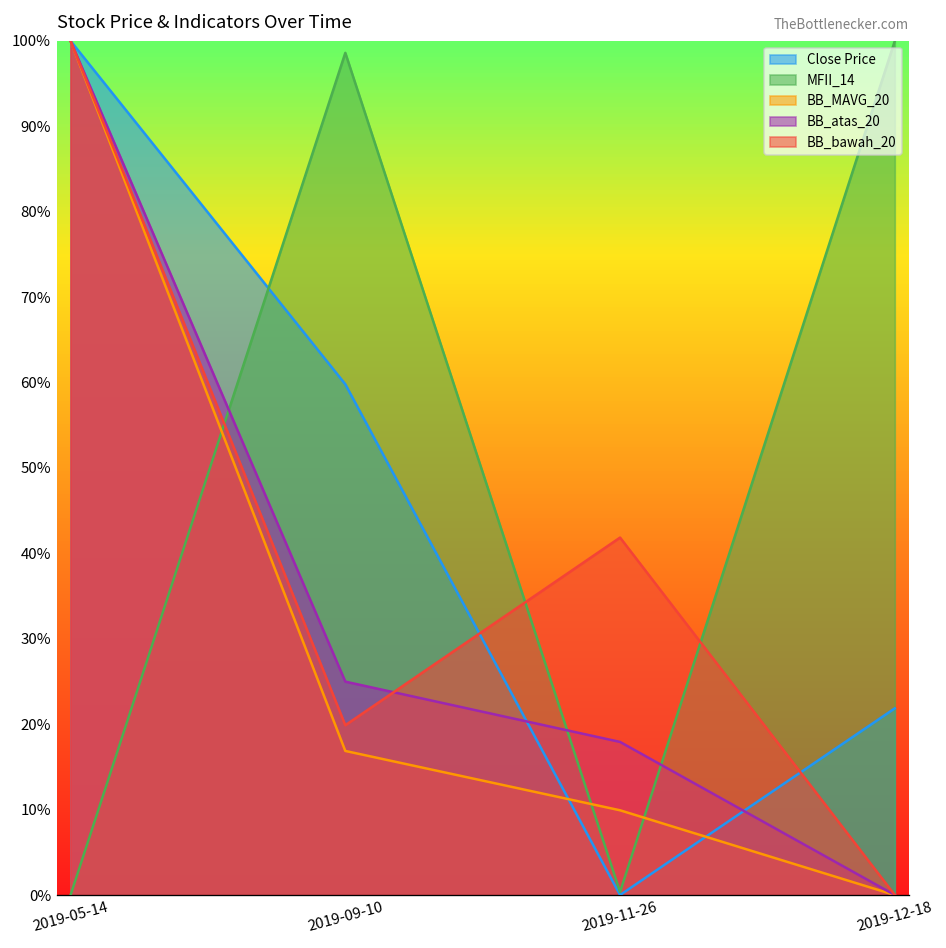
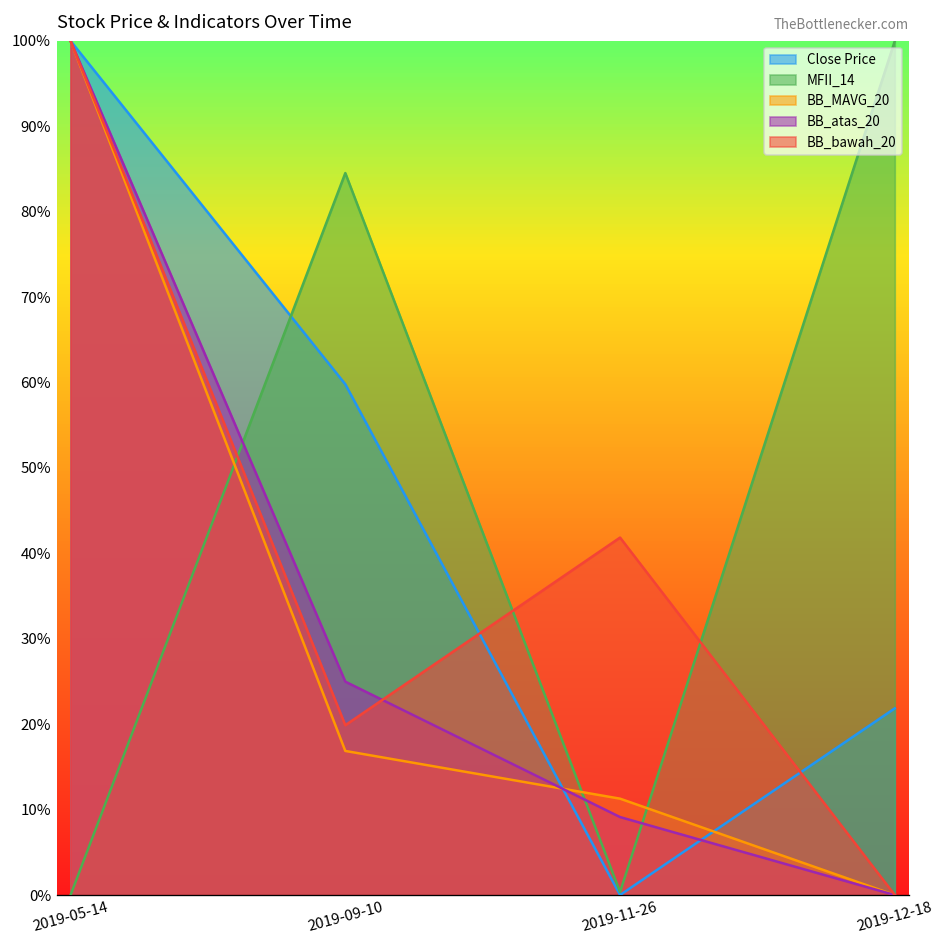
  {
    "Close Price": {
      "2019-09-10": "60%",
      "2019-11-26": "0%",
      "2019-12-18": "22%"
    },
    "MFII_14": {
      "2019-05-14": "0%",
-     "2019-09-10": "99%",
+     "2019-09-10": "85%",
      "2019-11-26": "0%",
      "2019-12-18": "100%"
    },
    "BB_MAVG_20": {
      "2019-09-10": "17%",
-     "2019-11-26": "10%"
+     "2019-11-26": "11%"
    },
    "BB_atas_20": {
      "2019-09-10": "25%",
-     "2019-11-26": "18%"
+     "2019-11-26": "9%"
    },
    "BB_bawah_20": {
      "2019-09-10": "20%",
      "2019-11-26": "42%"
    }
  }
